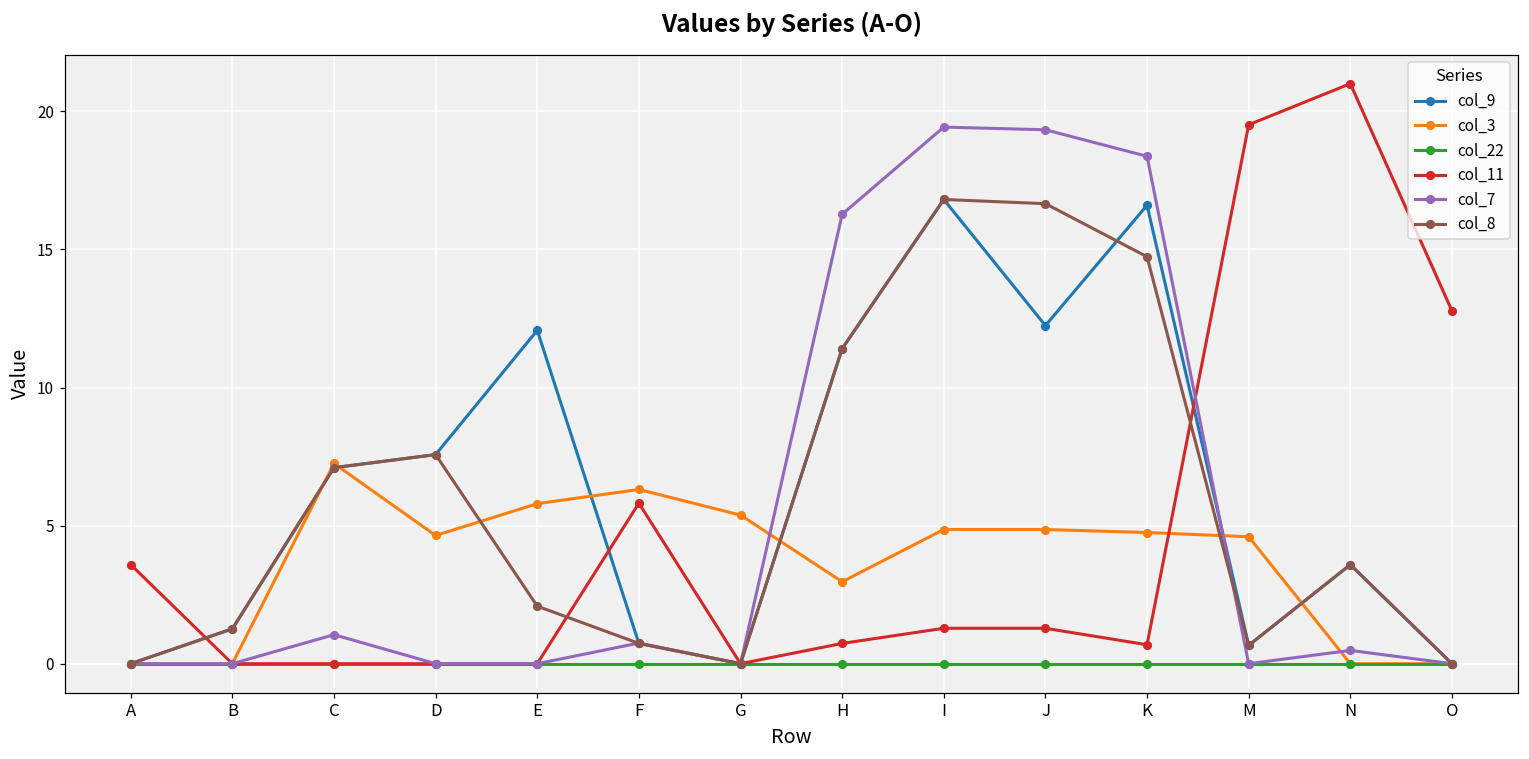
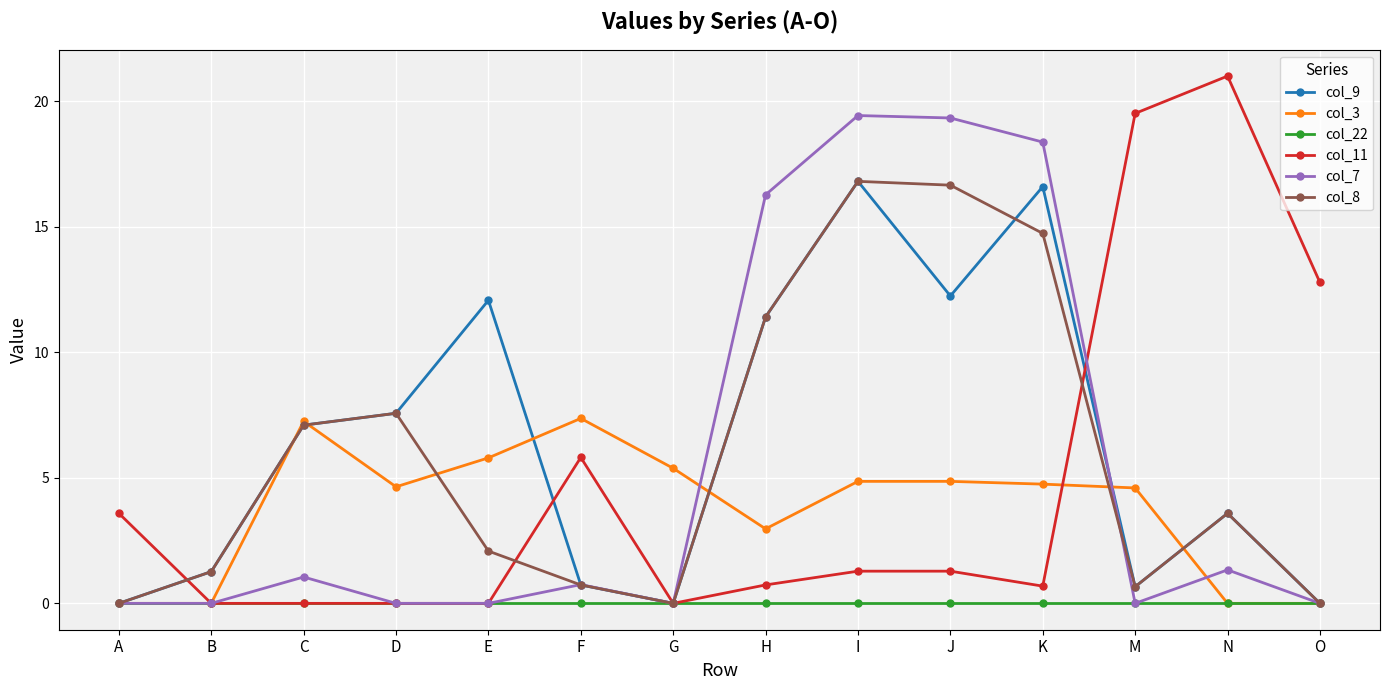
  {
    "col_9": {
      "E": 12.1,
      "J": 12.2,
      "K": 16.6
    },
    "col_3": {
      "C": 7.3,
      "D": 4.6,
      "E": 5.8,
-     "F": 6.3,
+     "F": 7.4,
      "G": 5.4,
      "H": 3.0,
      "I": 4.9,
      "J": 4.9,
      "K": 4.7,
      "M": 4.6
    },
    "col_22": {
      "F": 0.0,
      "H": 0.0,
      "I": 0.0,
      "J": 0.0,
      "K": 0.0
    },
    "col_11": {
      "A": 3.6,
      "F": 5.8,
      "H": 0.7,
      "I": 1.3,
      "J": 1.3,
      "K": 0.7,
      "M": 19.5,
      "N": 21.0,
      "O": 12.8
    },
    "col_7": {
      "C": 1.1,
      "H": 16.3,
      "I": 19.4,
      "J": 19.3,
      "K": 18.4,
-     "N": 0.5
+     "N": 1.3
    },
    "col_8": {
      "E": 2.1,
      "J": 16.7,
      "K": 14.7
    }
  }
